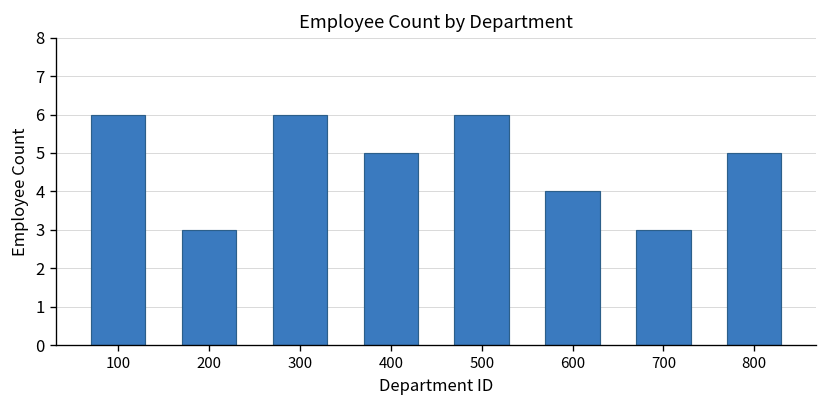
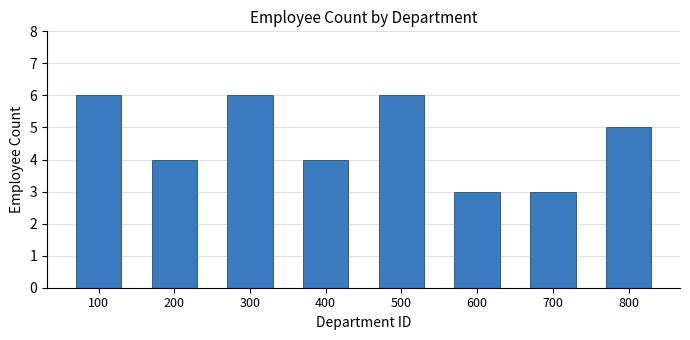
  {
    "100": 6,
-   "200": 3,
+   "200": 4,
    "300": 6,
-   "400": 5,
+   "400": 4,
    "500": 6,
-   "600": 4,
+   "600": 3,
    "700": 3,
    "800": 5
  }
